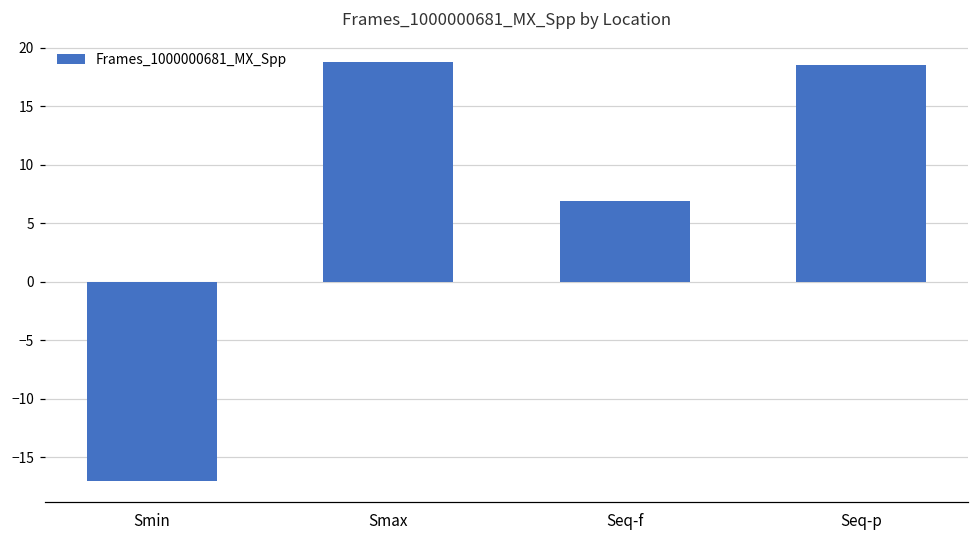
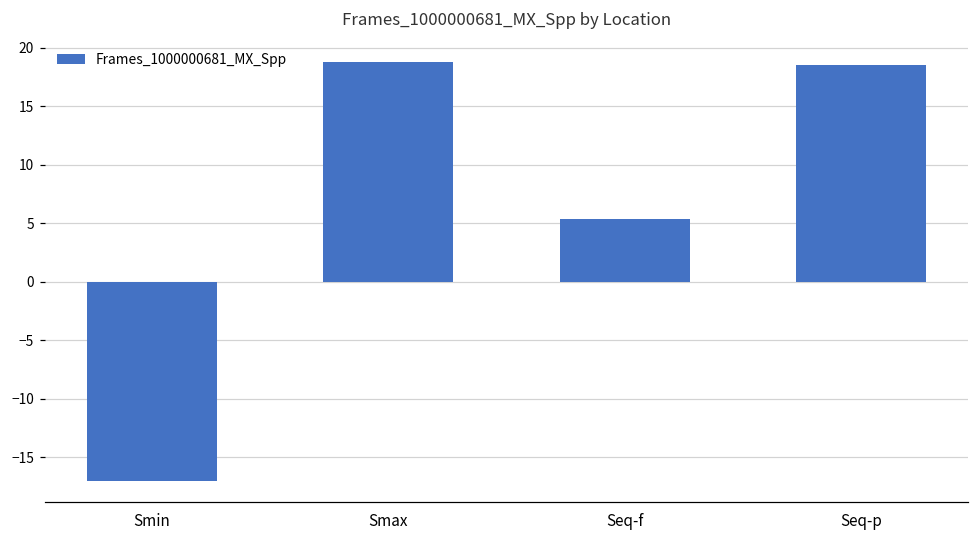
  {
    "Smin": -17.0,
    "Smax": 18.8,
-   "Seq-f": 6.9,
+   "Seq-f": 5.4,
    "Seq-p": 18.6
  }
